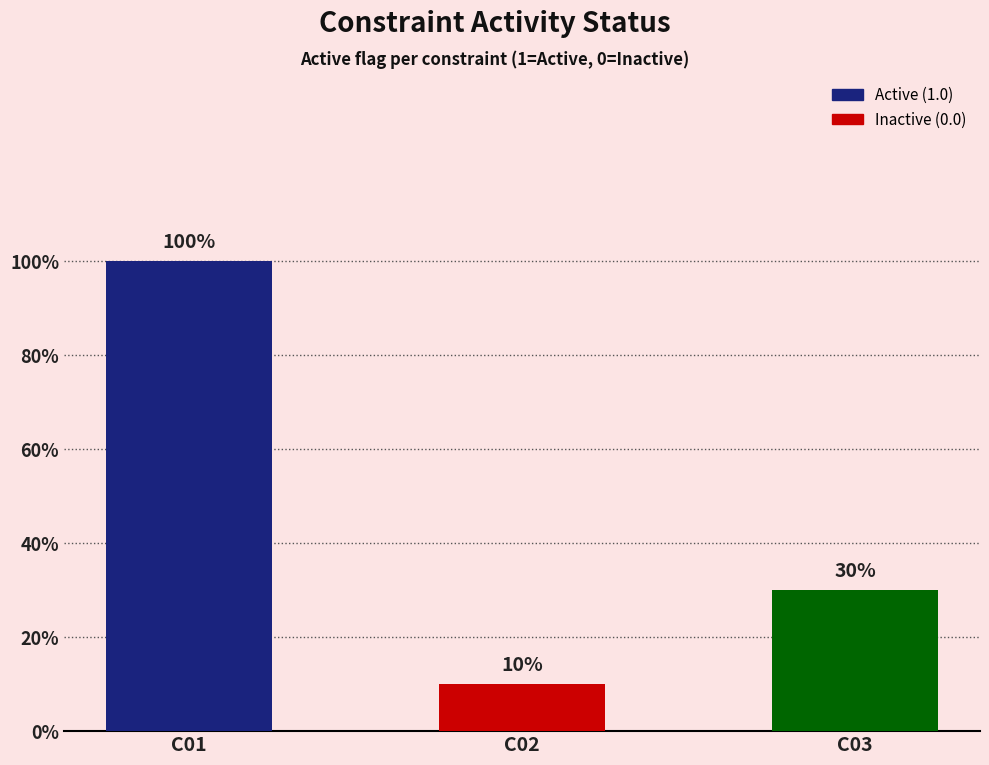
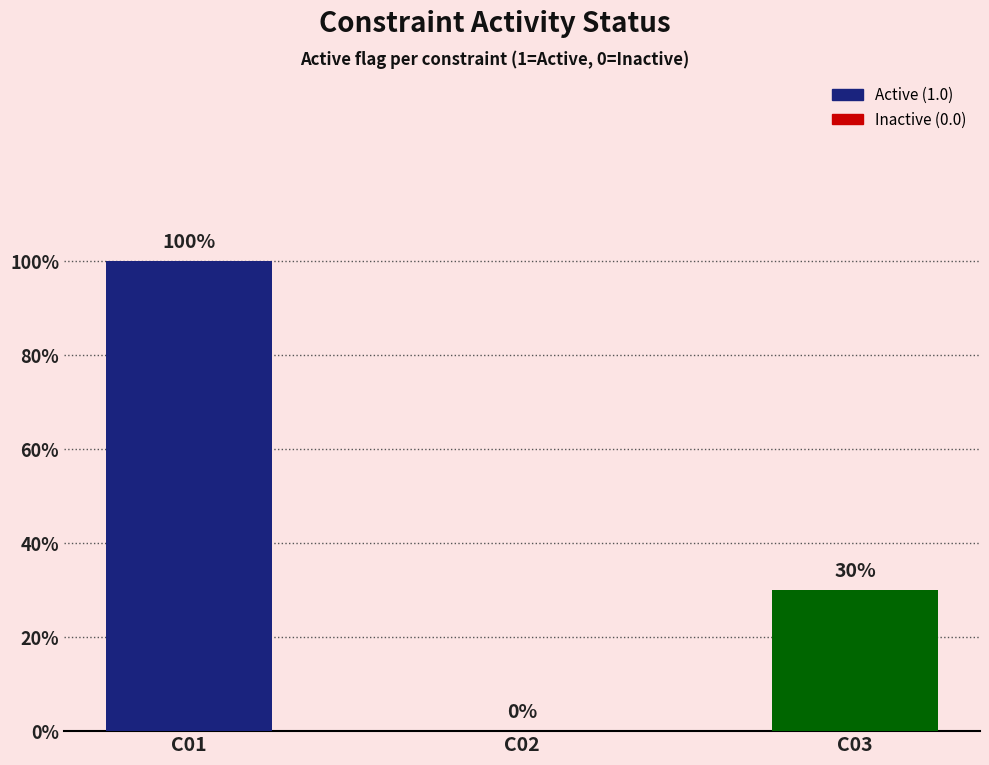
  {
    "C01": "100%",
-   "C02": "10%",
+   "C02": "0%",
    "C03": "30%"
  }
